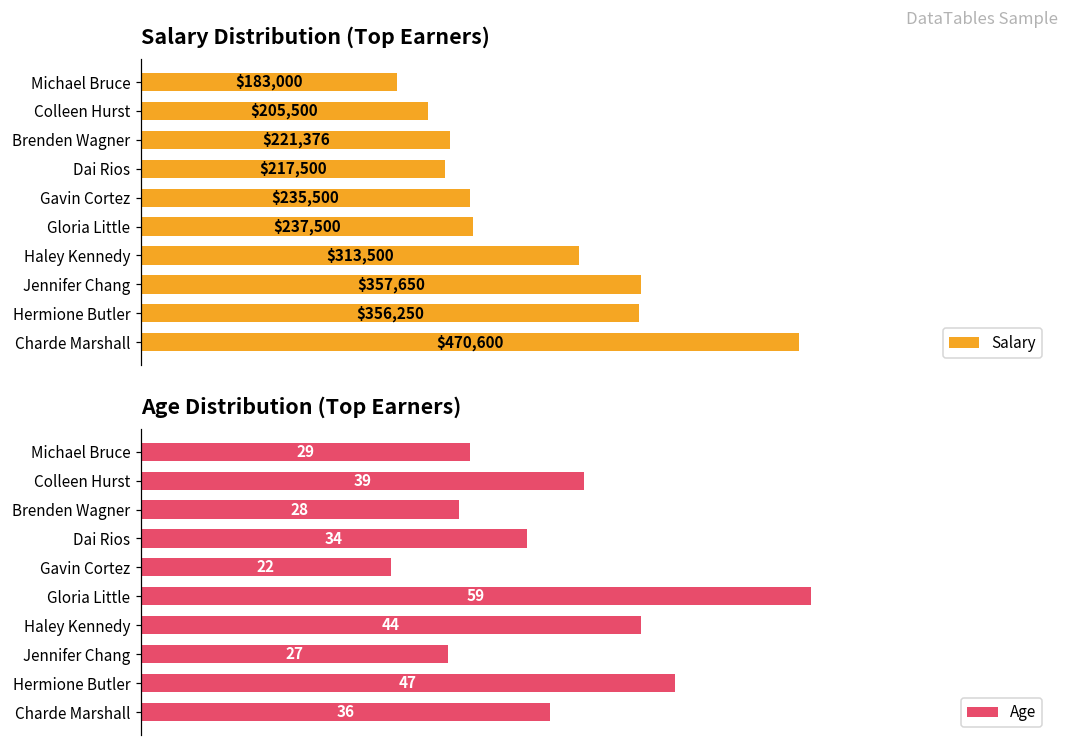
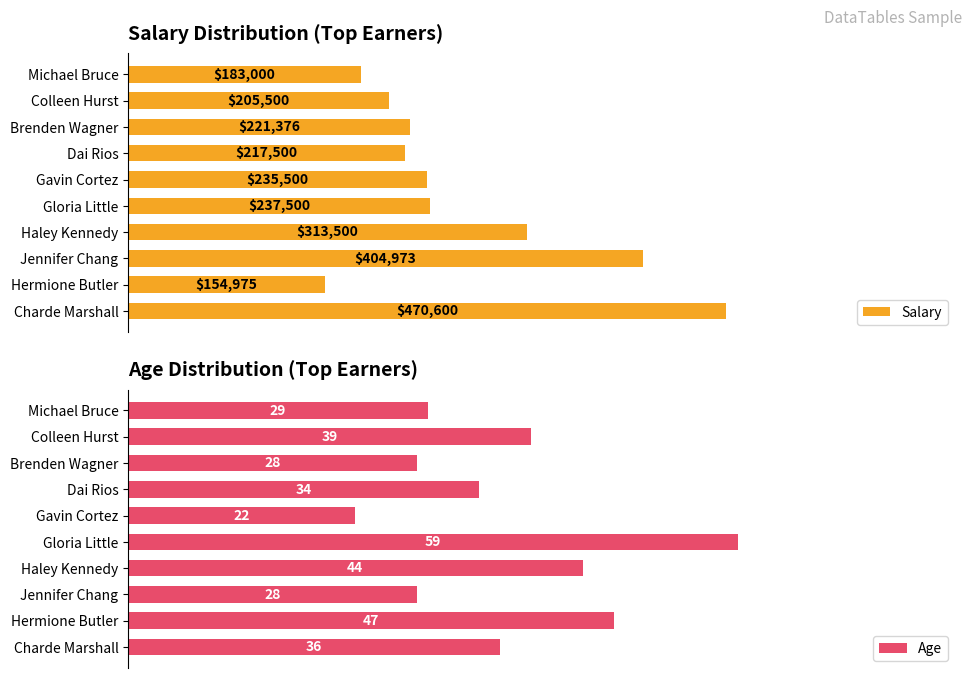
  {
    "Salary Distribution (Top Earners)": {
      "Michael Bruce": "$183,000",
      "Colleen Hurst": "$205,500",
      "Brenden Wagner": "$221,376",
      "Dai Rios": "$217,500",
      "Gavin Cortez": "$235,500",
      "Gloria Little": "$237,500",
      "Haley Kennedy": "$313,500",
-     "Jennifer Chang": "$357,650",
-     "Hermione Butler": "$356,250",
+     "Jennifer Chang": "$404,973",
+     "Hermione Butler": "$154,975",
      "Charde Marshall": "$470,600"
    },
    "Age Distribution (Top Earners)": {
      "Michael Bruce": "29",
      "Colleen Hurst": "39",
      "Brenden Wagner": "28",
      "Dai Rios": "34",
      "Gavin Cortez": "22",
      "Gloria Little": "59",
      "Haley Kennedy": "44",
-     "Jennifer Chang": "27",
+     "Jennifer Chang": "28",
      "Hermione Butler": "47",
      "Charde Marshall": "36"
    }
  }
